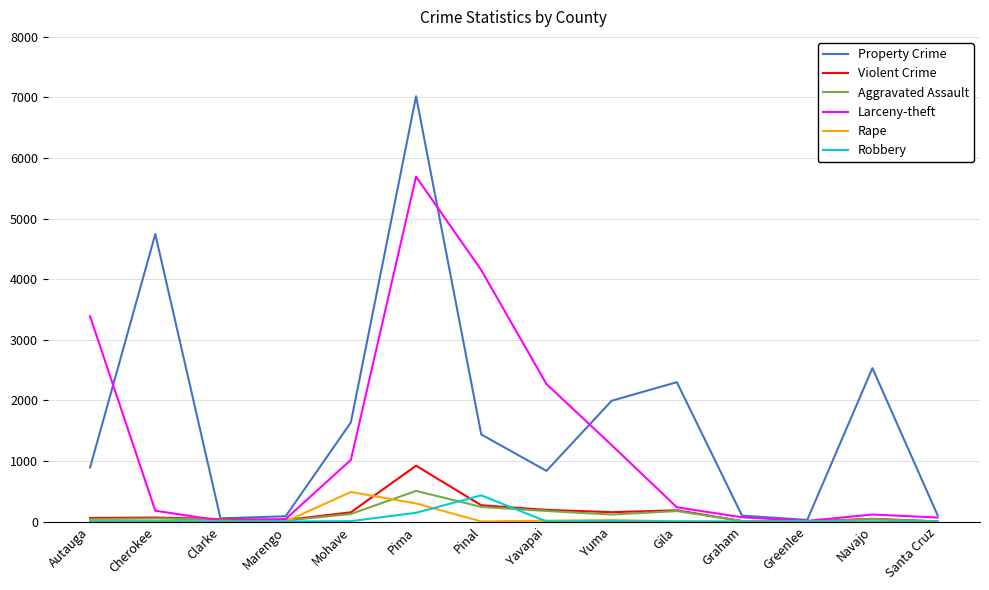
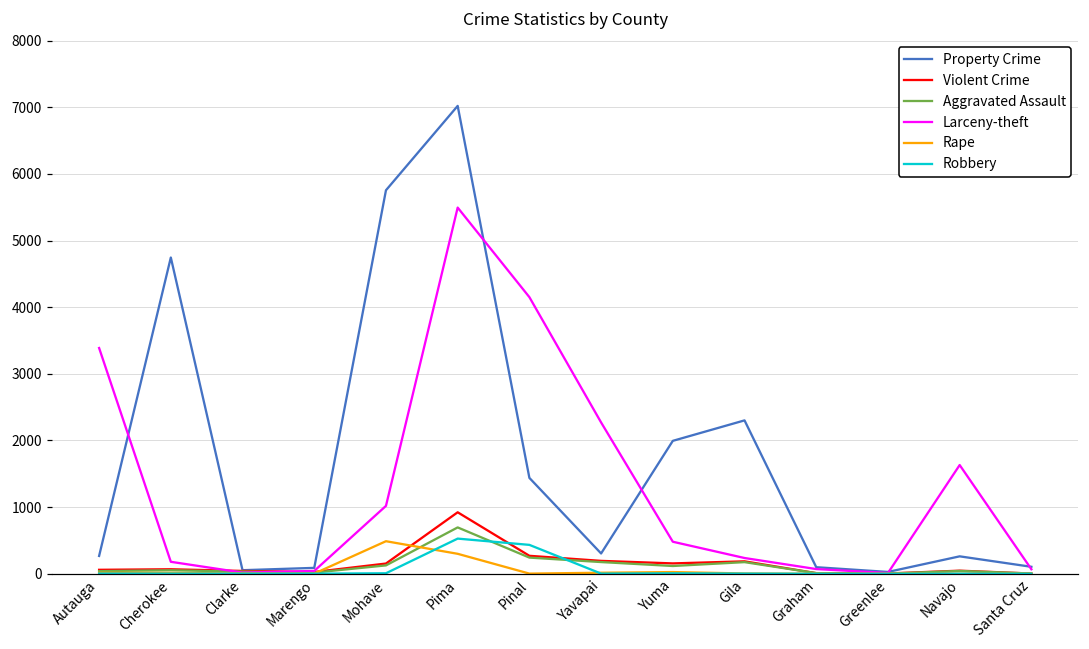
  {
    "Property Crime": {
-     "Autauga": 900,
+     "Autauga": 300,
      "Cherokee": 4700,
      "Marengo": 100,
-     "Mohave": 1600,
+     "Mohave": 5800,
      "Pima": 7000,
      "Pinal": 1400,
-     "Yavapai": 800,
+     "Yavapai": 300,
      "Yuma": 2000,
      "Gila": 2300,
-     "Navajo": 2500
+     "Navajo": 300
    },
    "Violent Crime": {
      "Pima": 900
    },
    "Aggravated Assault": {
-     "Pima": 500
+     "Pima": 700
    },
    "Larceny-theft": {
      "Autauga": 3400,
      "Cherokee": 200,
      "Mohave": 1000,
-     "Pima": 5700,
+     "Pima": 5500,
      "Pinal": 4200,
      "Yavapai": 2300,
-     "Yuma": 1300,
+     "Yuma": 500,
      "Gila": 200,
-     "Navajo": 100
+     "Navajo": 1600
    },
    "Rape": {
      "Mohave": 500,
      "Pima": 300,
      "Pinal": 0
    },
    "Robbery": {
      "Mohave": 0,
-     "Pima": 100,
+     "Pima": 500,
      "Pinal": 400
    }
  }
